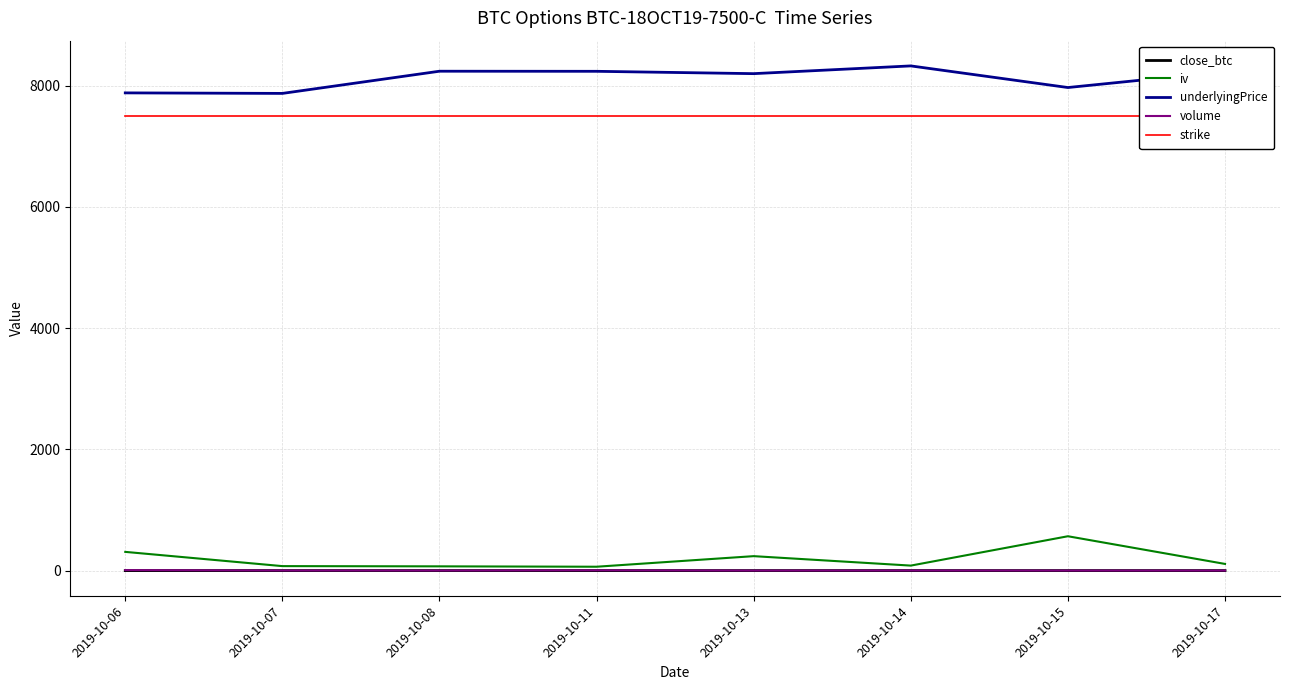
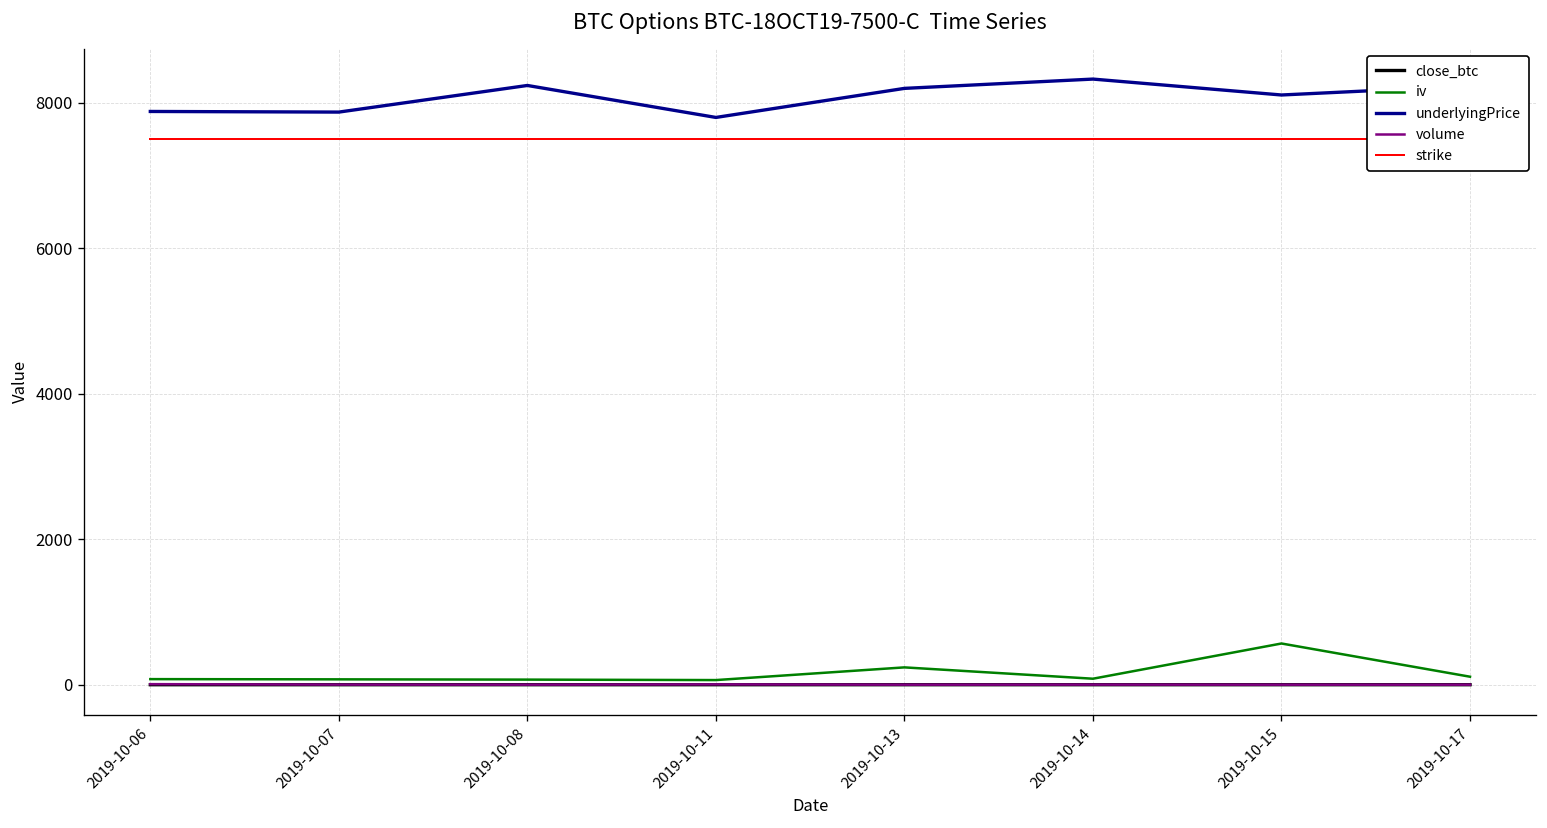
  {
    "iv": {
-     "2019-10-06": 300,
+     "2019-10-06": 100,
      "2019-10-07": 100,
      "2019-10-08": 100,
      "2019-10-11": 100,
      "2019-10-13": 200,
      "2019-10-14": 100,
      "2019-10-15": 600,
      "2019-10-17": 100
    },
    "underlyingPrice": {
      "2019-10-06": 7900,
      "2019-10-07": 7900,
      "2019-10-08": 8200,
-     "2019-10-11": 8200,
+     "2019-10-11": 7800,
      "2019-10-13": 8200,
      "2019-10-14": 8300,
-     "2019-10-15": 8000
+     "2019-10-15": 8100
    },
    "strike": {
      "2019-10-06": 7500,
      "2019-10-07": 7500,
      "2019-10-08": 7500,
      "2019-10-11": 7500,
      "2019-10-13": 7500,
      "2019-10-14": 7500,
      "2019-10-15": 7500
    }
  }
